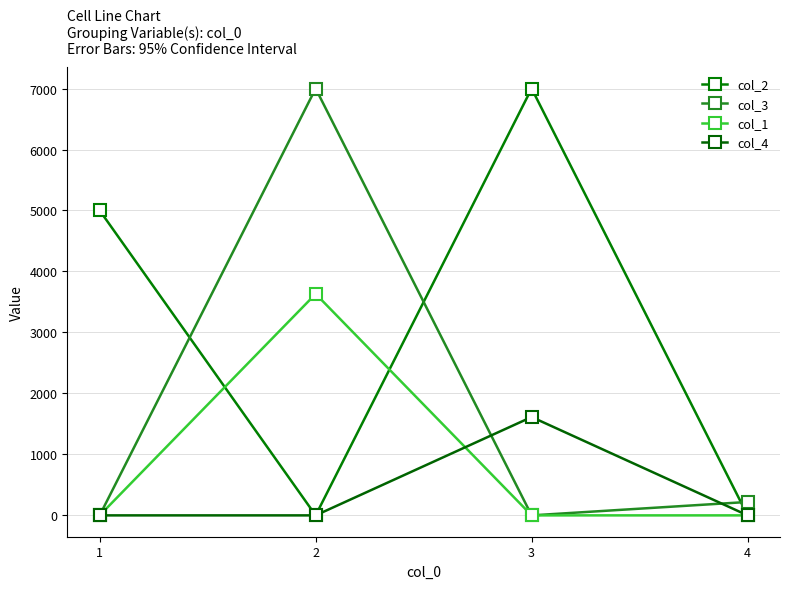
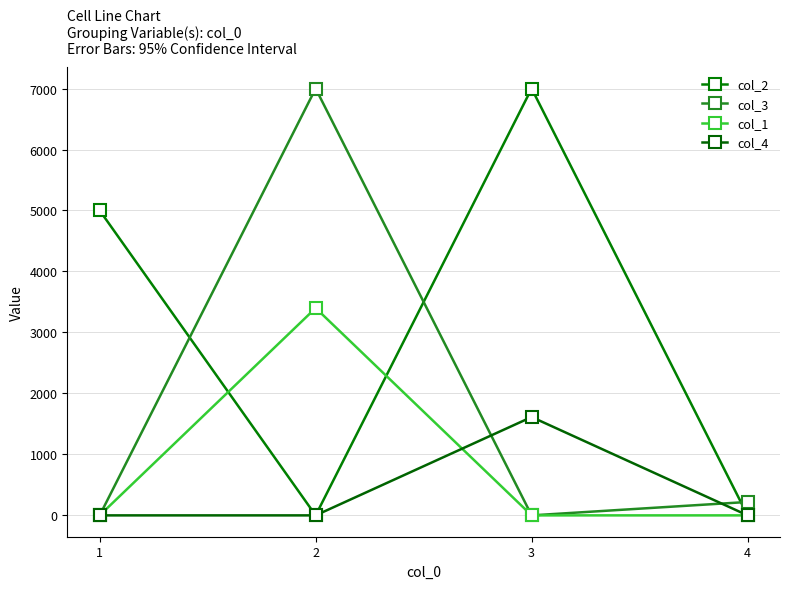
  {
    "col_1": {
-     "2": 3600
+     "2": 3400
    }
  }
